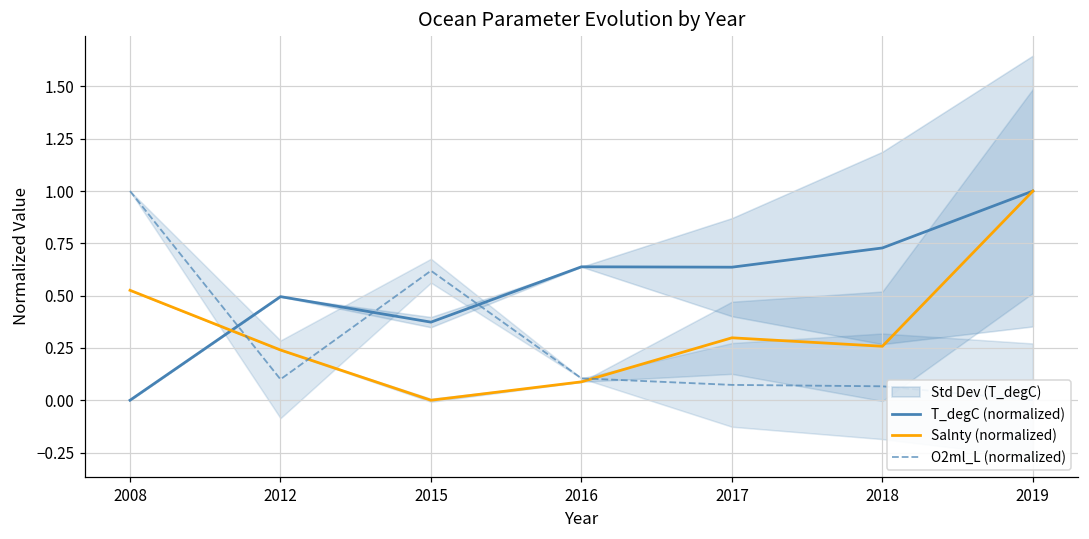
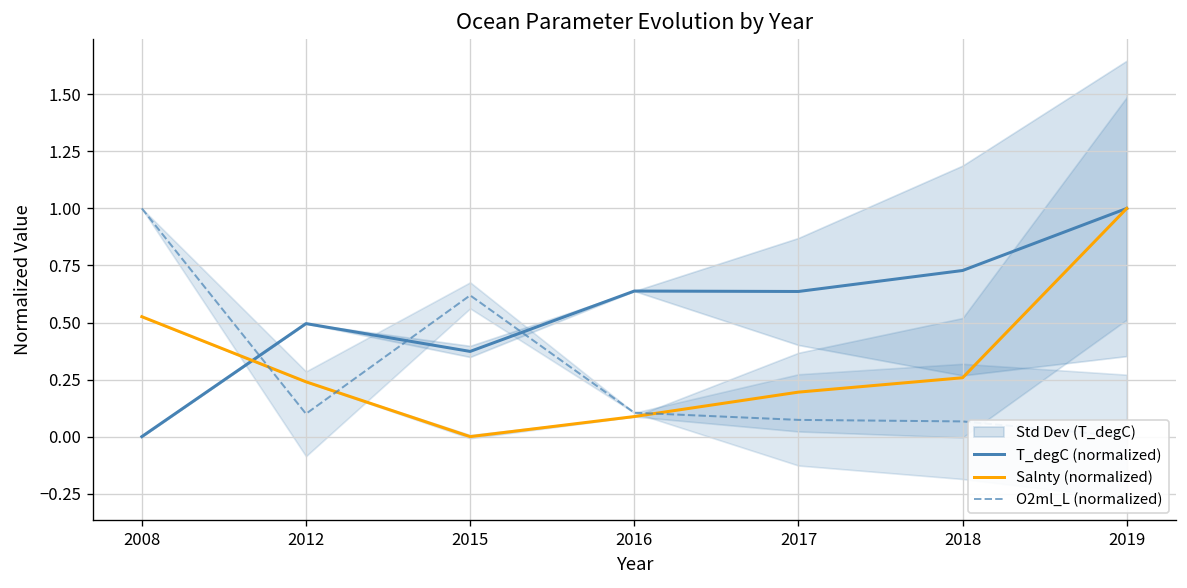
  {
    "Salnty (normalized)": {
-     "2017": 0.30,
+     "2017": 0.20,
      "2018": 0.26
    }
  }
